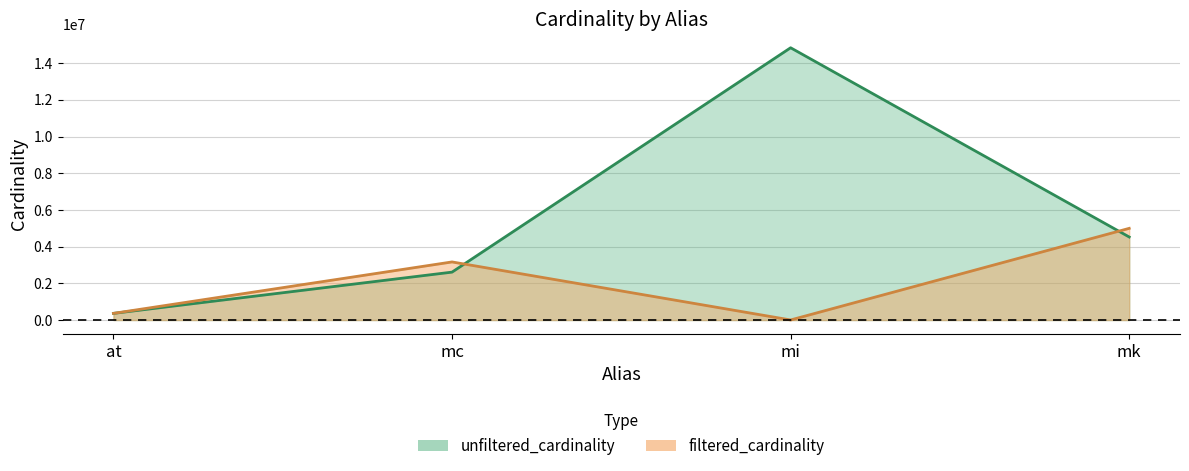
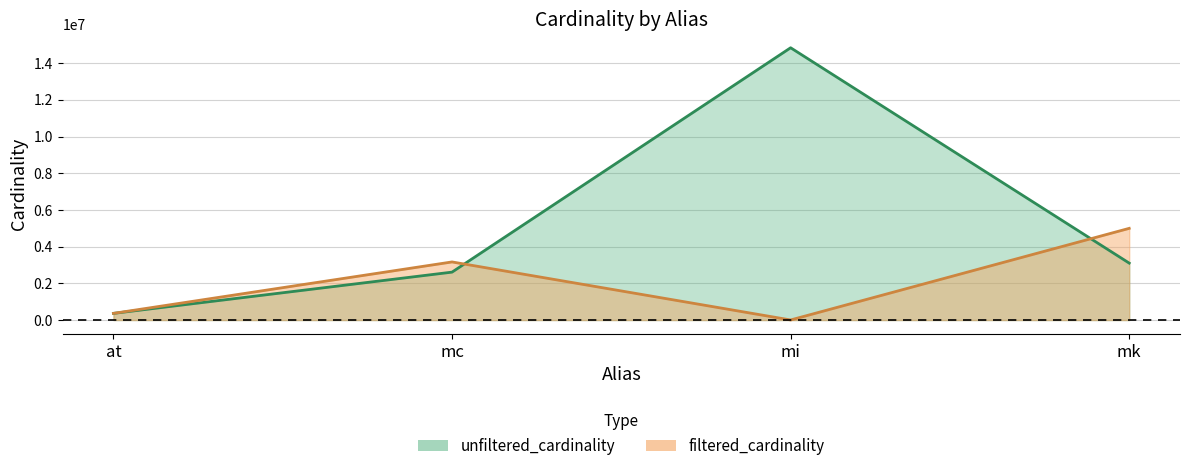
  {
    "unfiltered_cardinality": {
      "mc": 2600000,
      "mi": 14800000,
-     "mk": 4500000
+     "mk": 3100000
    },
    "filtered_cardinality": {
      "mc": 3200000,
      "mi": 0,
      "mk": 5000000
    }
  }
